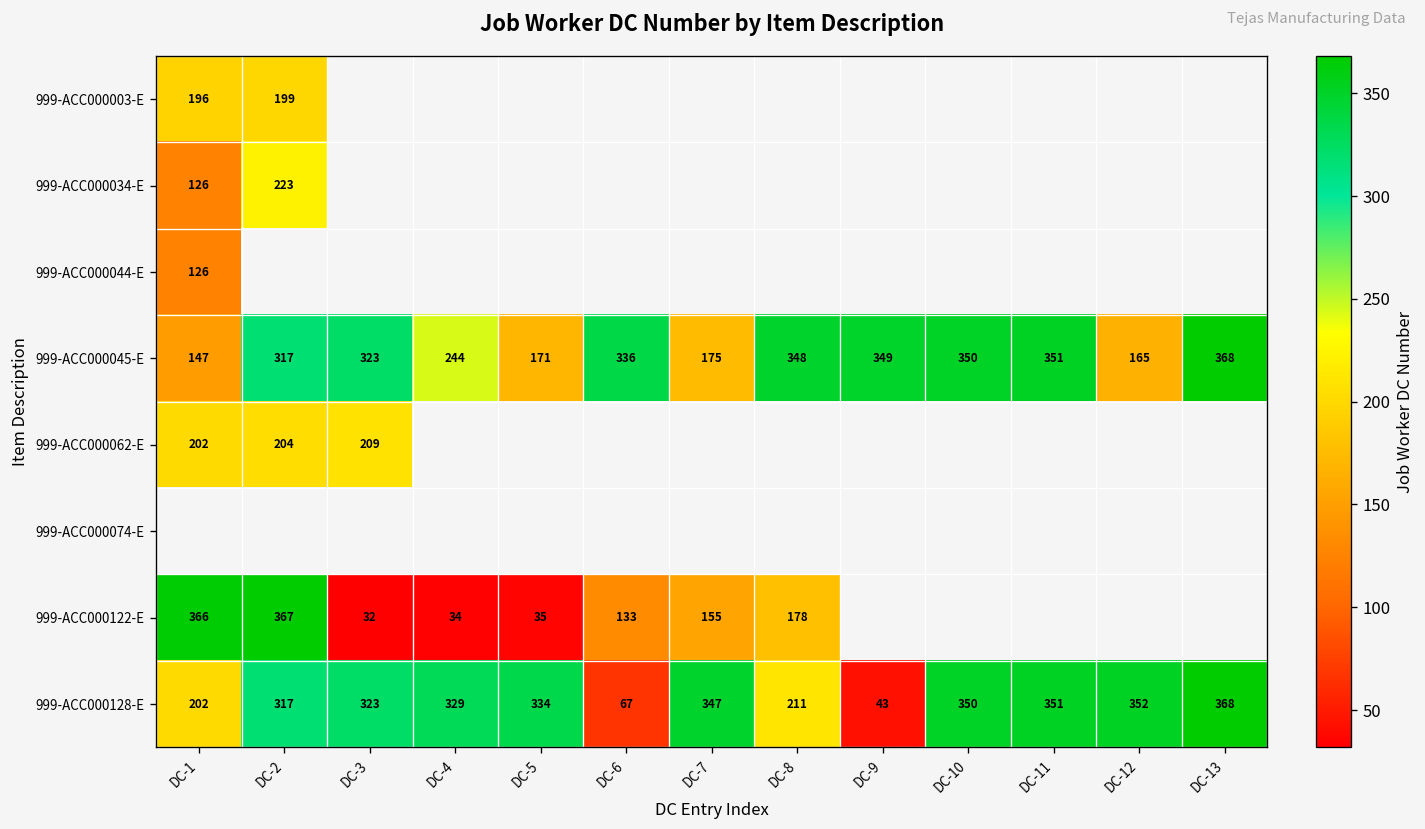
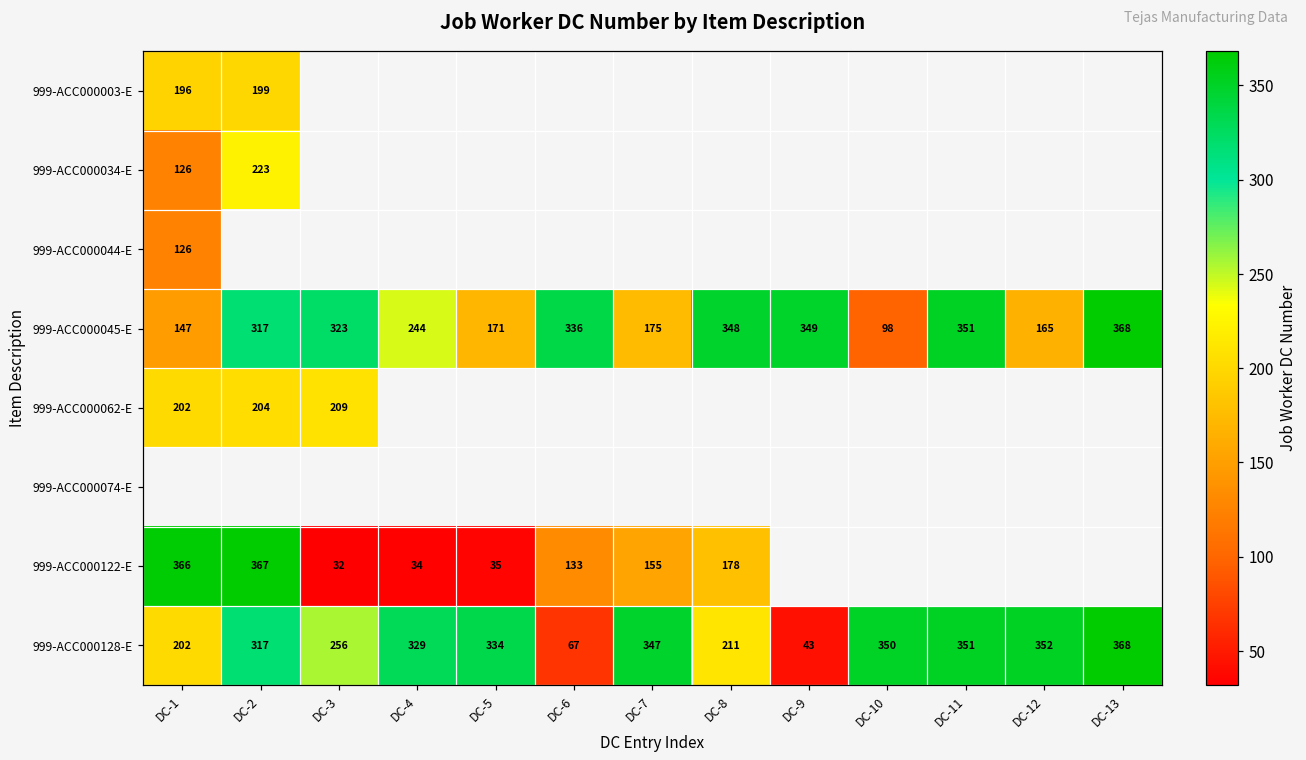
  {
    "999-ACC000003-E": {
      "DC-1": 196,
      "DC-2": 199
    },
    "999-ACC000034-E": {
      "DC-1": 126,
      "DC-2": 223
    },
    "999-ACC000044-E": {
      "DC-1": 126
    },
    "999-ACC000045-E": {
      "DC-1": 147,
      "DC-2": 317,
      "DC-3": 323,
      "DC-4": 244,
      "DC-5": 171,
      "DC-6": 336,
      "DC-7": 175,
      "DC-8": 348,
      "DC-9": 349,
-     "DC-10": 350,
+     "DC-10": 98,
      "DC-11": 351,
      "DC-12": 165,
      "DC-13": 368
    },
    "999-ACC000062-E": {
      "DC-1": 202,
      "DC-2": 204,
      "DC-3": 209
    },
    "999-ACC000122-E": {
      "DC-1": 366,
      "DC-2": 367,
      "DC-3": 32,
      "DC-4": 34,
      "DC-5": 35,
      "DC-6": 133,
      "DC-7": 155,
      "DC-8": 178
    },
    "999-ACC000128-E": {
      "DC-1": 202,
      "DC-2": 317,
-     "DC-3": 323,
+     "DC-3": 256,
      "DC-4": 329,
      "DC-5": 334,
      "DC-6": 67,
      "DC-7": 347,
      "DC-8": 211,
      "DC-9": 43,
      "DC-10": 350,
      "DC-11": 351,
      "DC-12": 352,
      "DC-13": 368
    }
  }
